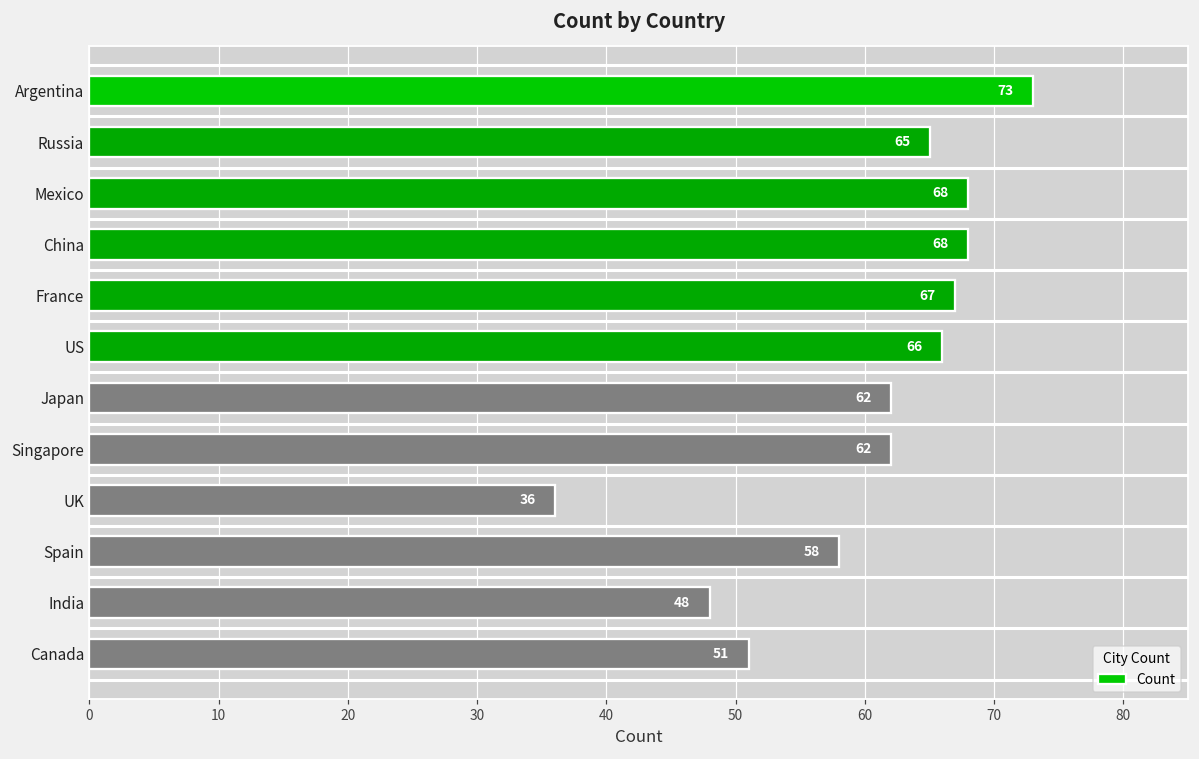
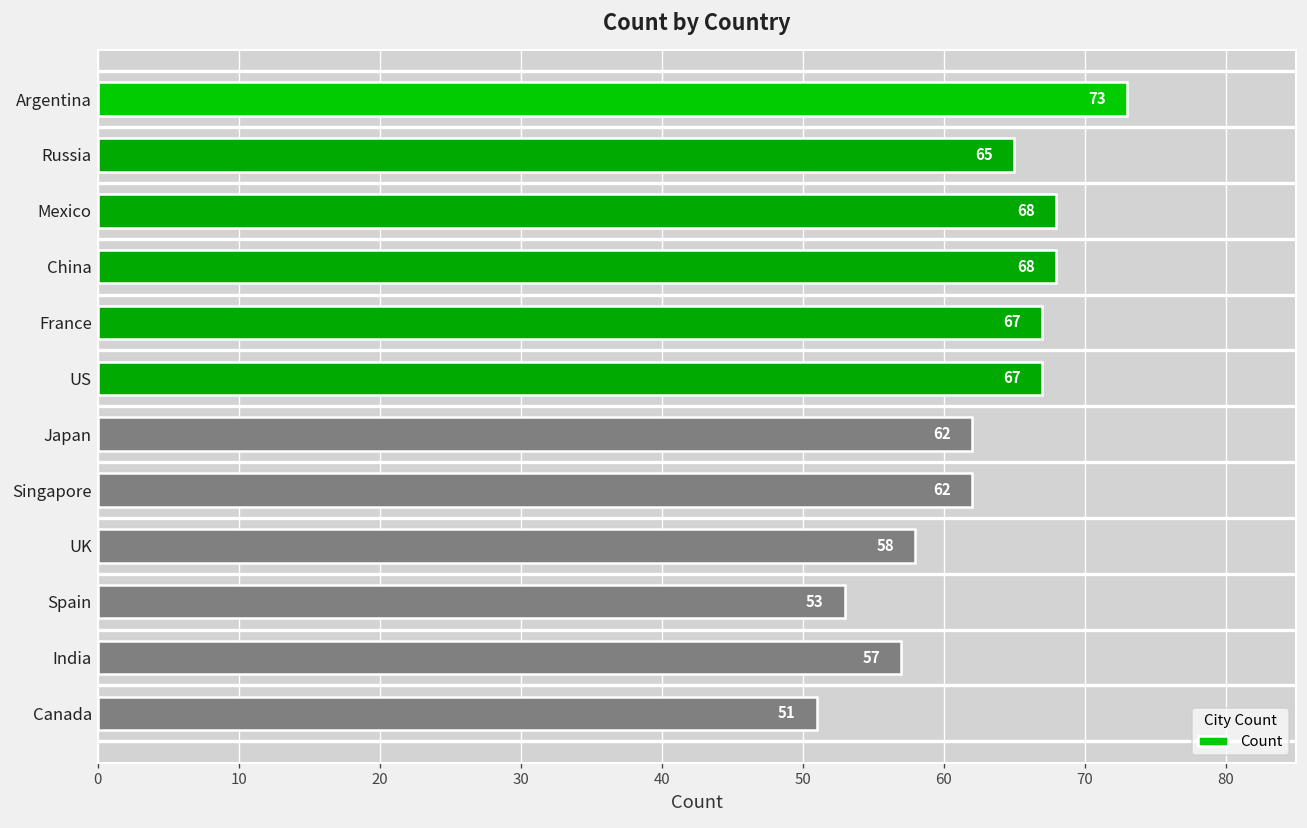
  {
    "Argentina": 73,
    "Russia": 65,
    "Mexico": 68,
    "China": 68,
    "France": 67,
-   "US": 66,
+   "US": 67,
    "Japan": 62,
    "Singapore": 62,
-   "UK": 36,
-   "Spain": 58,
-   "India": 48,
+   "UK": 58,
+   "Spain": 53,
+   "India": 57,
    "Canada": 51
  }
